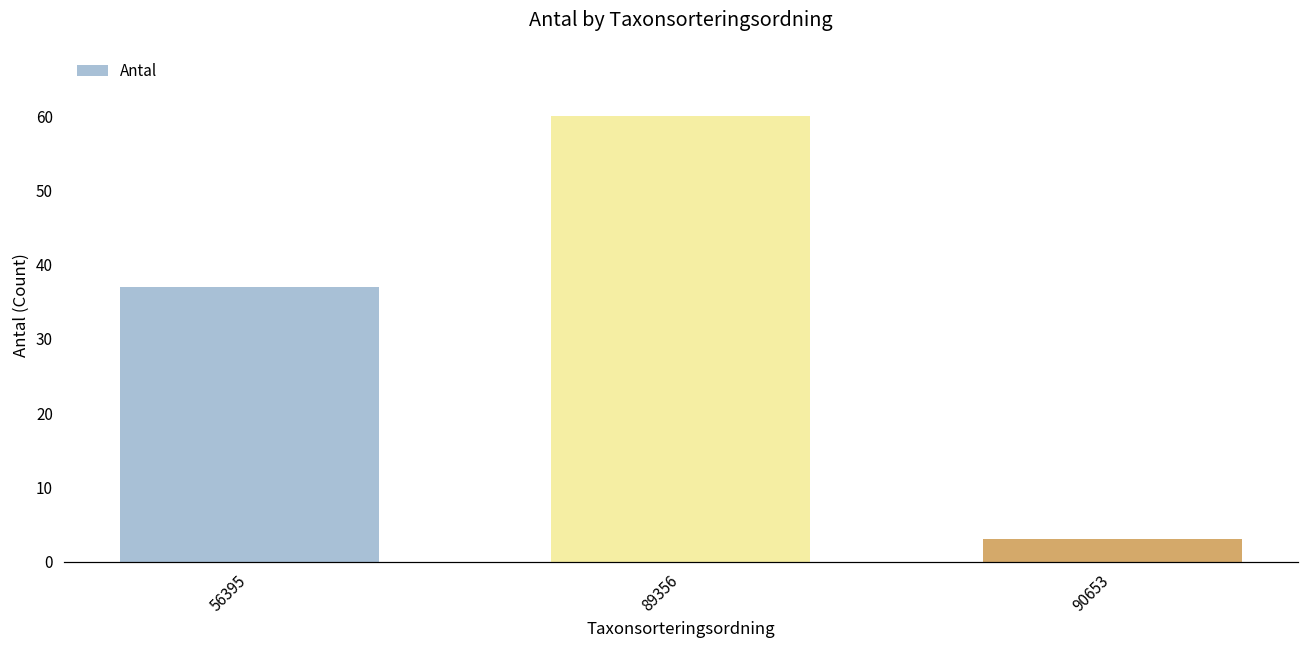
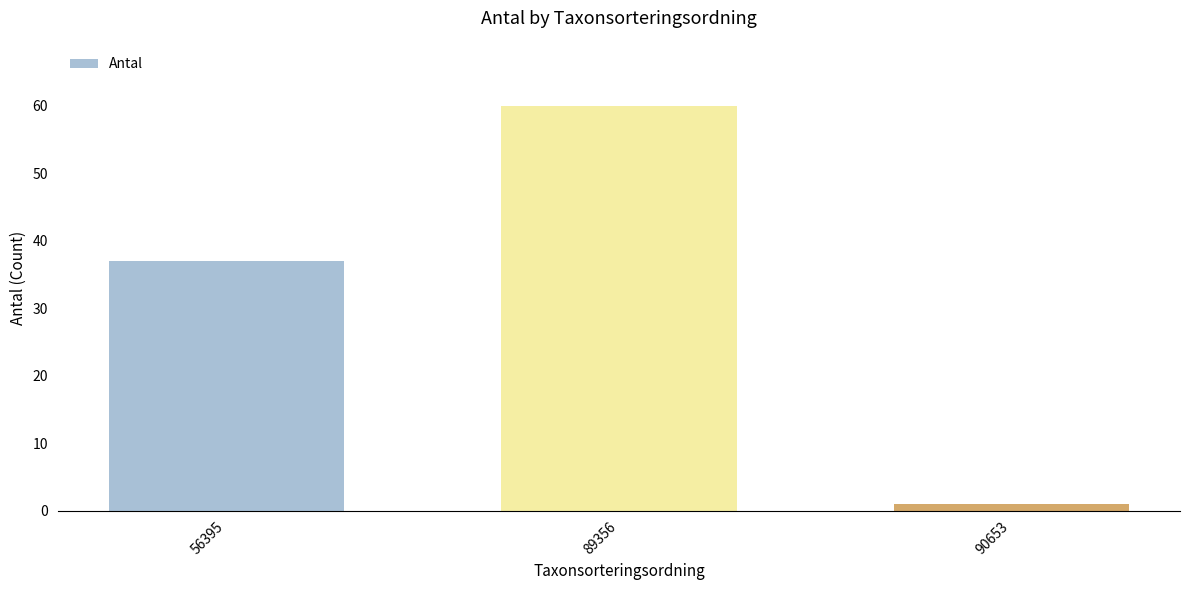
  {
    "56395": 37,
    "89356": 60,
-   "90653": 3
+   "90653": 1
  }
